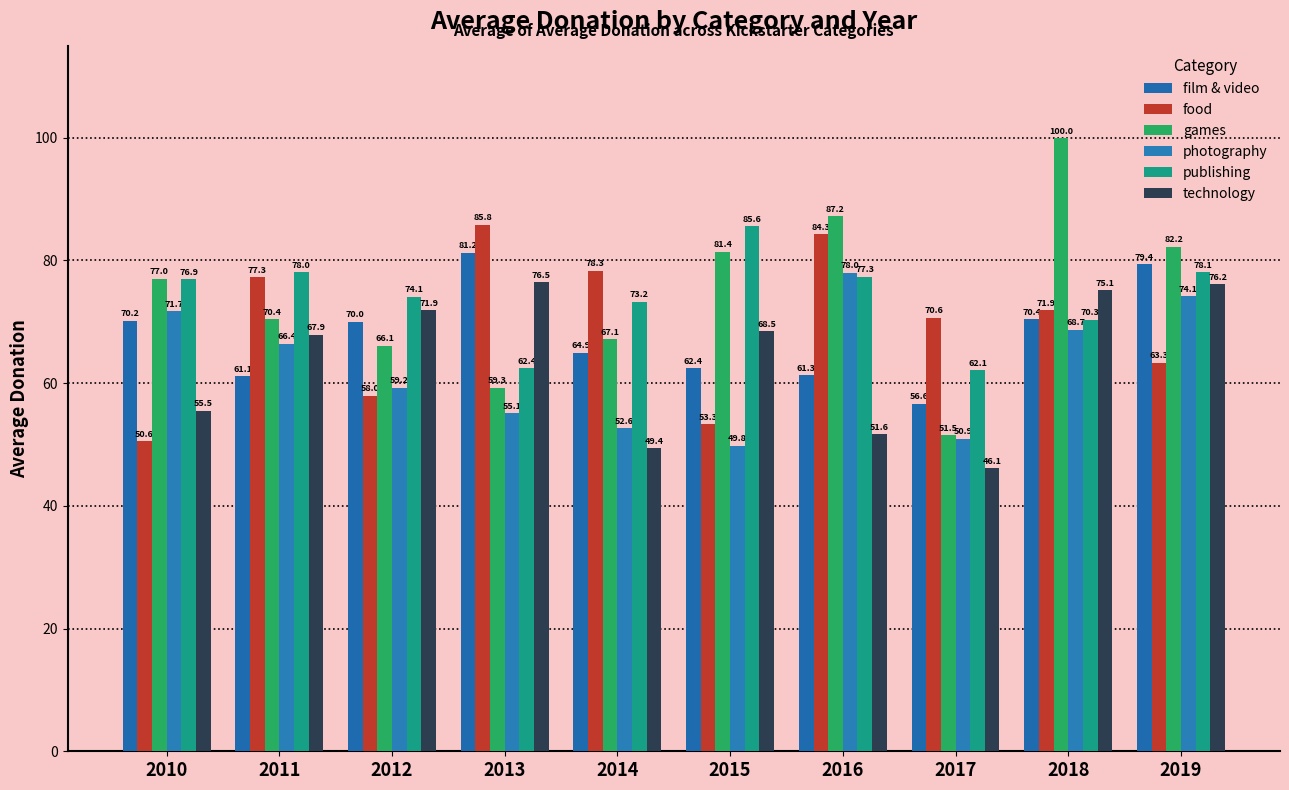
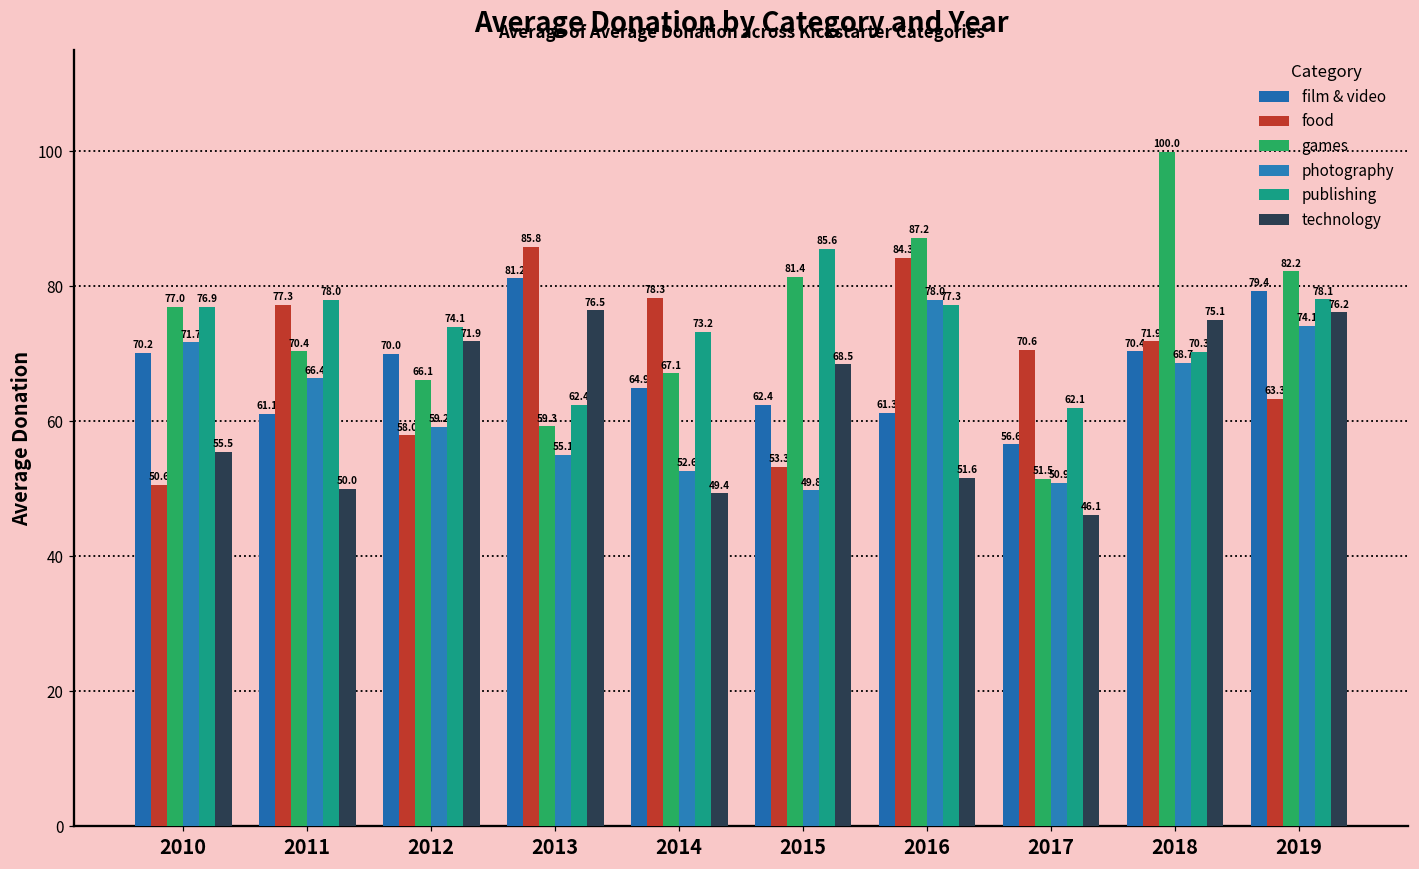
  {
    "food": {
      "2010": 50.6,
      "2011": 77.3,
      "2012": 58.0,
      "2013": 85.8,
      "2014": 78.3,
      "2015": 53.3,
      "2016": 84.3,
      "2017": 70.6,
      "2018": 71.9,
      "2019": 63.3
    },
    "technology": {
      "2010": 55.5,
-     "2011": 67.9,
+     "2011": 50.0,
      "2012": 71.9,
      "2013": 76.5,
      "2014": 49.4,
      "2015": 68.5,
      "2016": 51.6,
      "2017": 46.1,
      "2018": 75.1,
      "2019": 76.2
    }
  }
